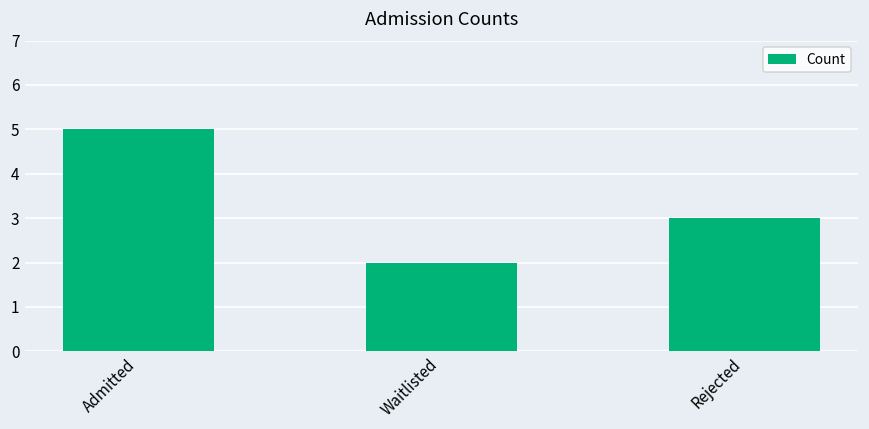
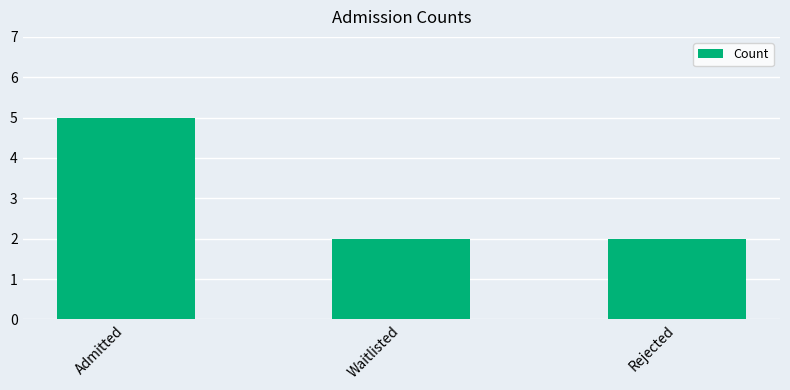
  {
    "Admitted": 5,
    "Waitlisted": 2,
-   "Rejected": 3
+   "Rejected": 2
  }
